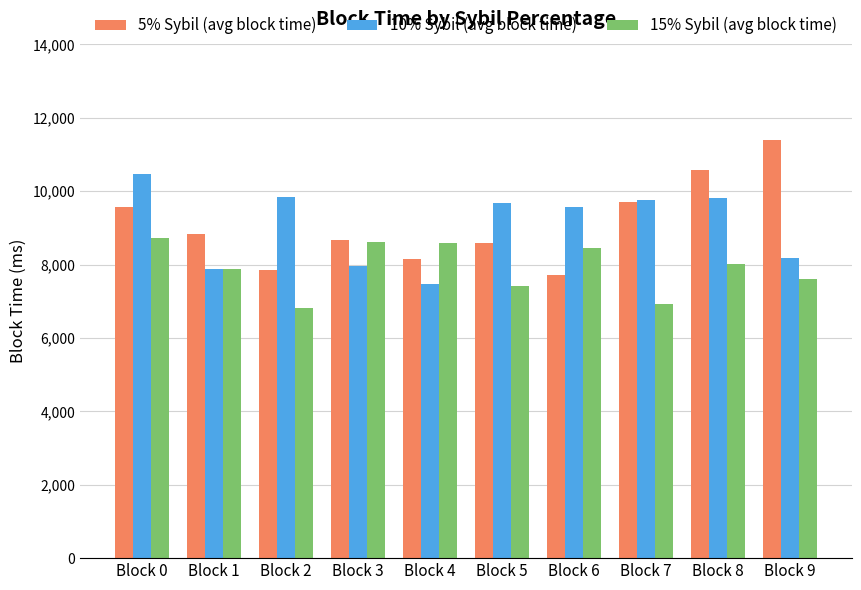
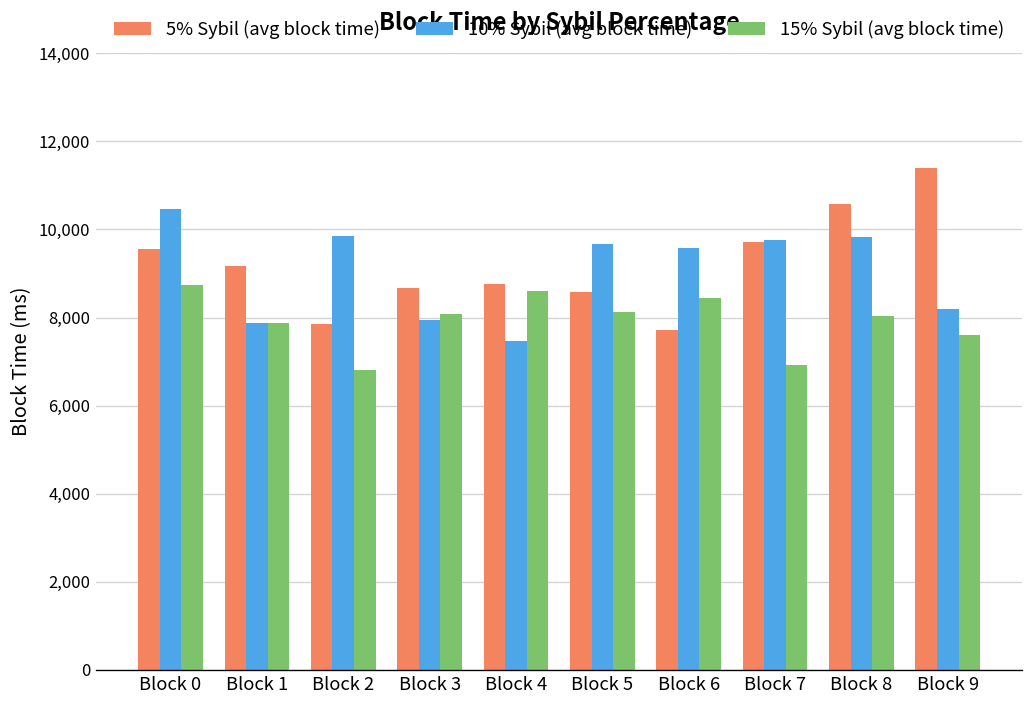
  {
    "5% Sybil (avg block time)": {
      "Block 0": "9,600",
-     "Block 1": "8,800",
+     "Block 1": "9,200",
      "Block 2": "7,900",
      "Block 3": "8,700",
-     "Block 4": "8,200",
+     "Block 4": "8,800",
      "Block 5": "8,600",
      "Block 6": "7,700",
      "Block 7": "9,700",
      "Block 8": "10,600",
      "Block 9": "11,400"
    },
    "10% Sybil (avg block time)": {
      "Block 0": "10,500",
      "Block 1": "7,900",
      "Block 2": "9,800",
      "Block 3": "7,900",
      "Block 4": "7,500",
      "Block 5": "9,700",
      "Block 6": "9,600",
      "Block 7": "9,800",
      "Block 8": "9,800",
      "Block 9": "8,200"
    },
    "15% Sybil (avg block time)": {
      "Block 0": "8,700",
      "Block 1": "7,900",
      "Block 2": "6,800",
-     "Block 3": "8,600",
+     "Block 3": "8,100",
      "Block 4": "8,600",
-     "Block 5": "7,400",
+     "Block 5": "8,100",
      "Block 6": "8,400",
      "Block 7": "6,900",
      "Block 8": "8,000",
      "Block 9": "7,600"
    }
  }
